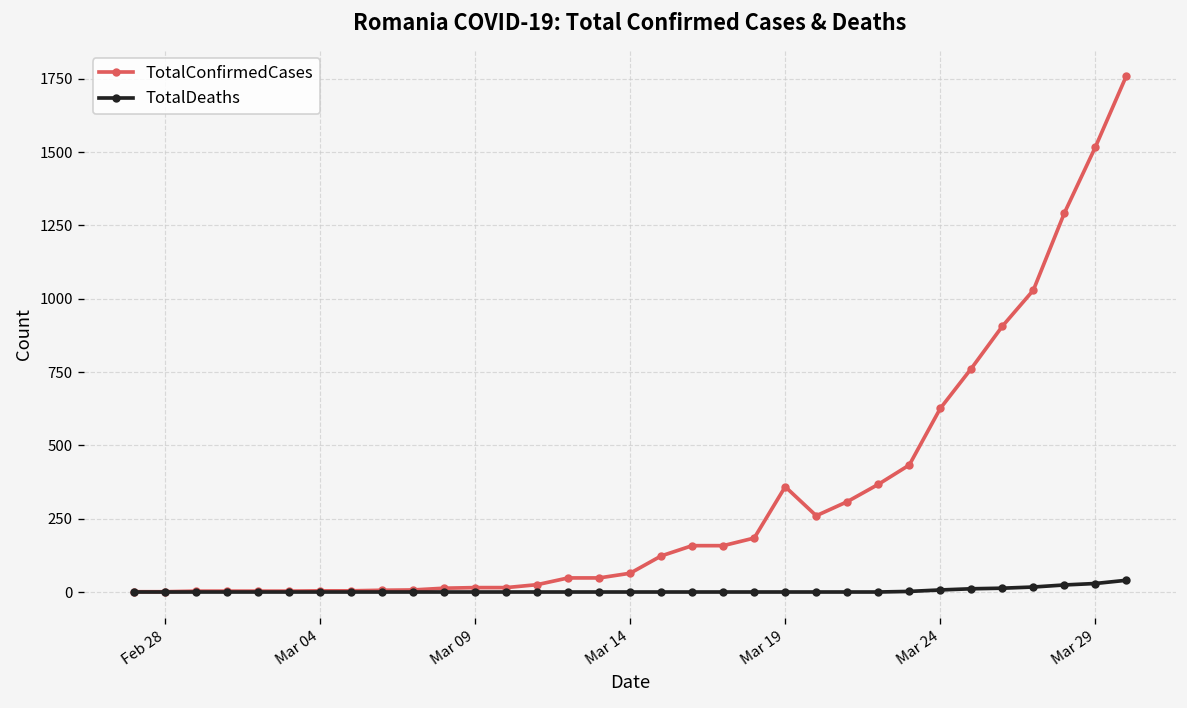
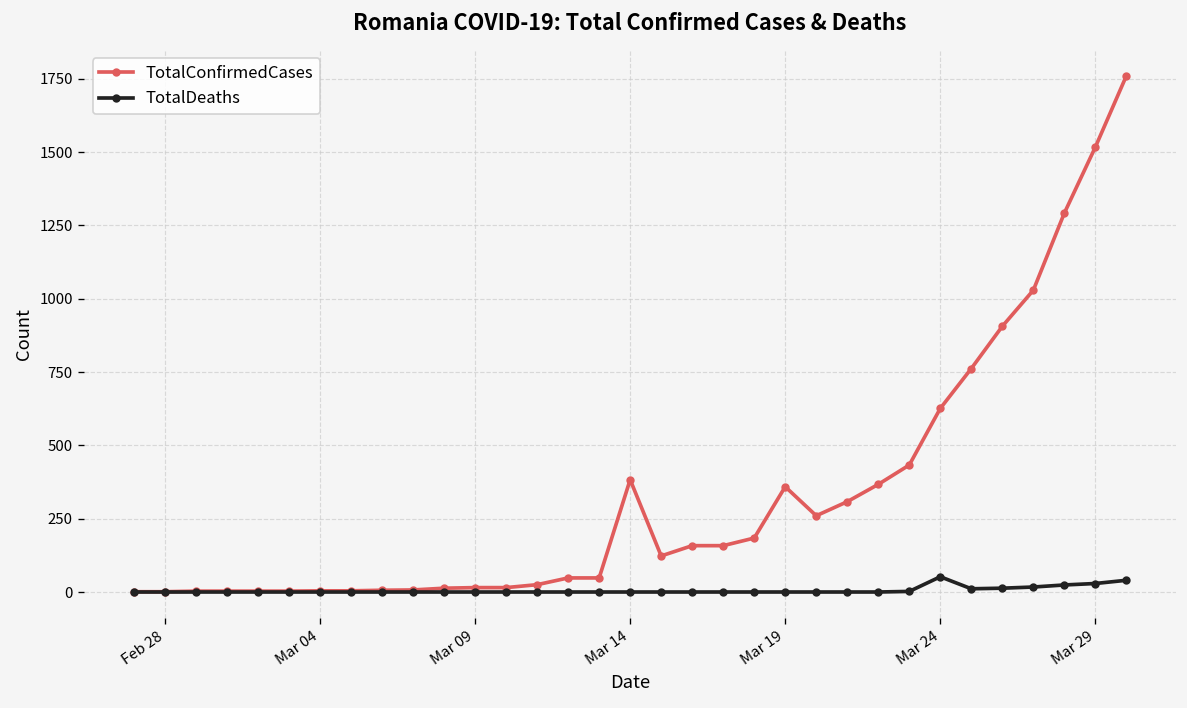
  {
    "TotalConfirmedCases": {
      "Mar 09": 20,
-     "Mar 14": 60,
+     "Mar 14": 380,
      "Mar 19": 360,
      "Mar 24": 630,
      "Mar 29": 1520
    },
    "TotalDeaths": {
      "Mar 09": 0,
      "Mar 14": 0,
      "Mar 19": 0,
-     "Mar 24": 10,
+     "Mar 24": 50,
      "Mar 29": 30
    }
  }
